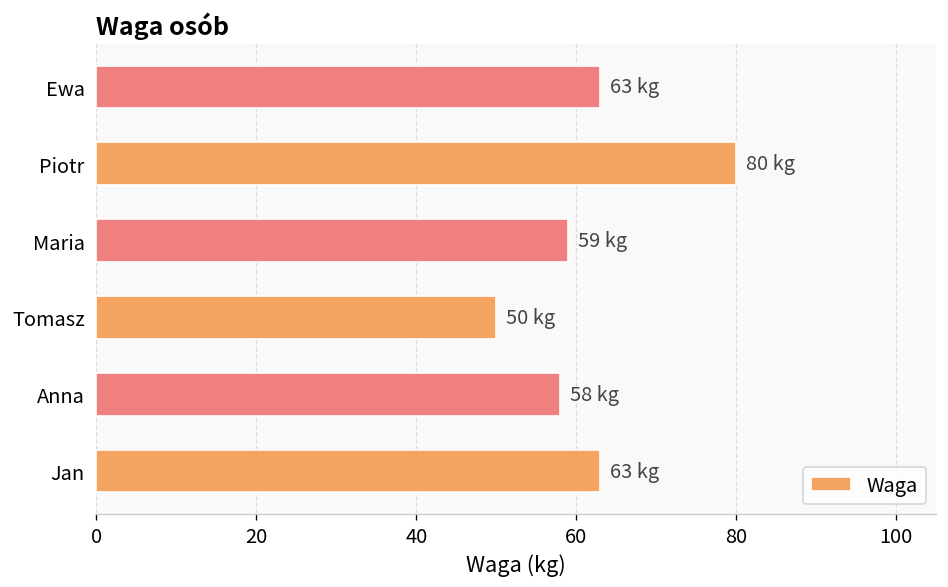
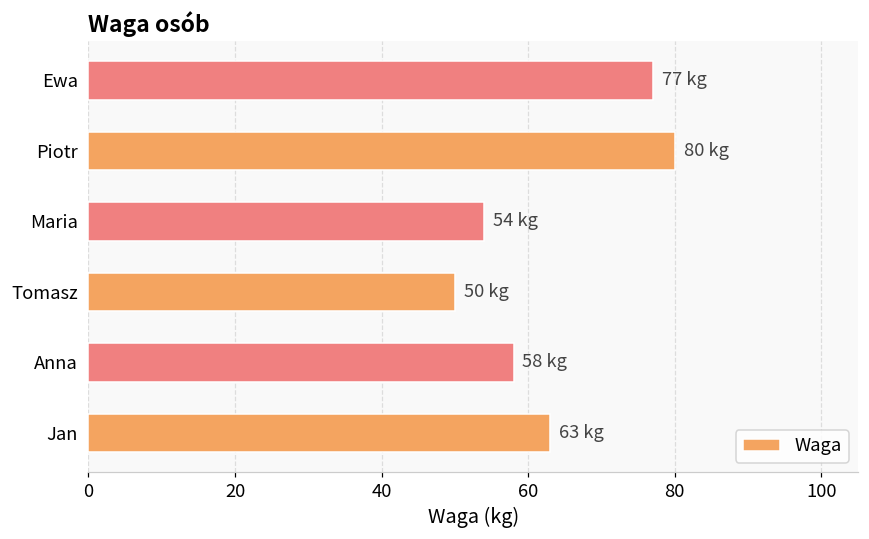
  {
-   "Ewa": 63,
+   "Ewa": 77,
    "Piotr": 80,
-   "Maria": 59,
+   "Maria": 54,
    "Tomasz": 50,
    "Anna": 58,
    "Jan": 63
  }
